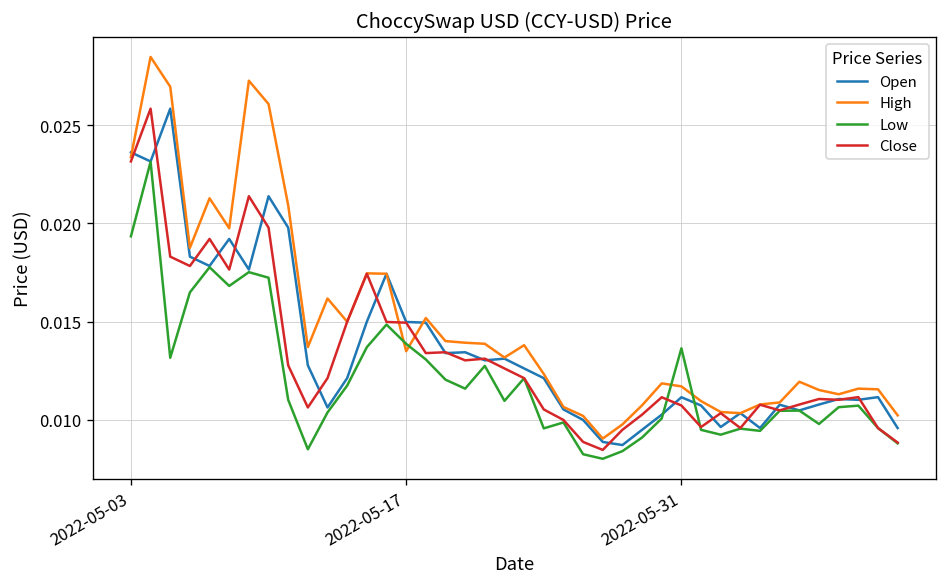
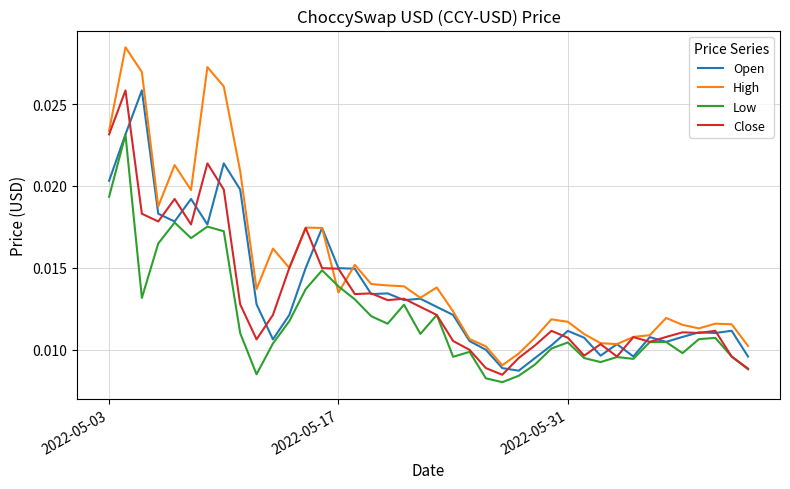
  {
    "Open": {
-     "2022-05-03": 0.0236,
+     "2022-05-03": 0.0203,
      "2022-05-31": 0.0111
    },
    "High": {
      "2022-05-03": 0.0234,
      "2022-05-17": 0.0135,
      "2022-05-31": 0.0117
    },
    "Low": {
      "2022-05-03": 0.0193,
      "2022-05-17": 0.0139,
-     "2022-05-31": 0.0136
+     "2022-05-31": 0.0104
    },
    "Close": {
      "2022-05-03": 0.0232,
      "2022-05-31": 0.0107
    }
  }
